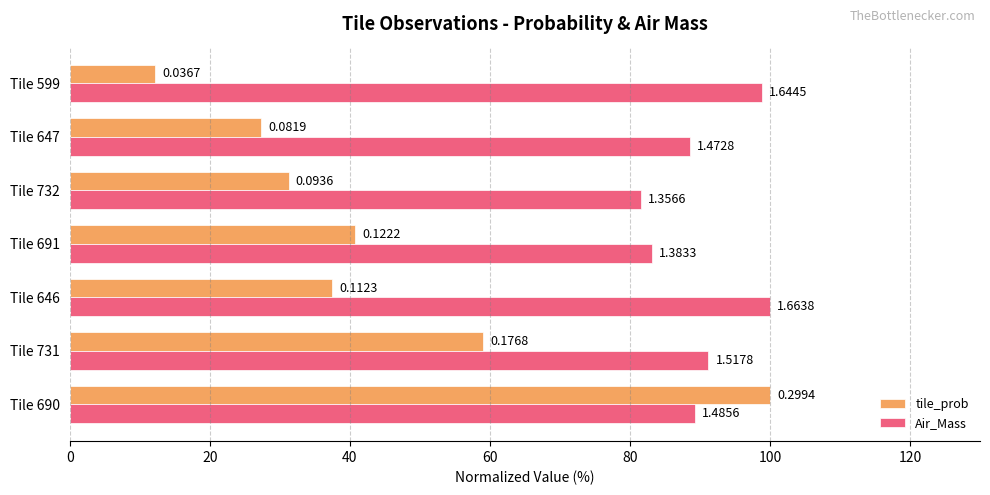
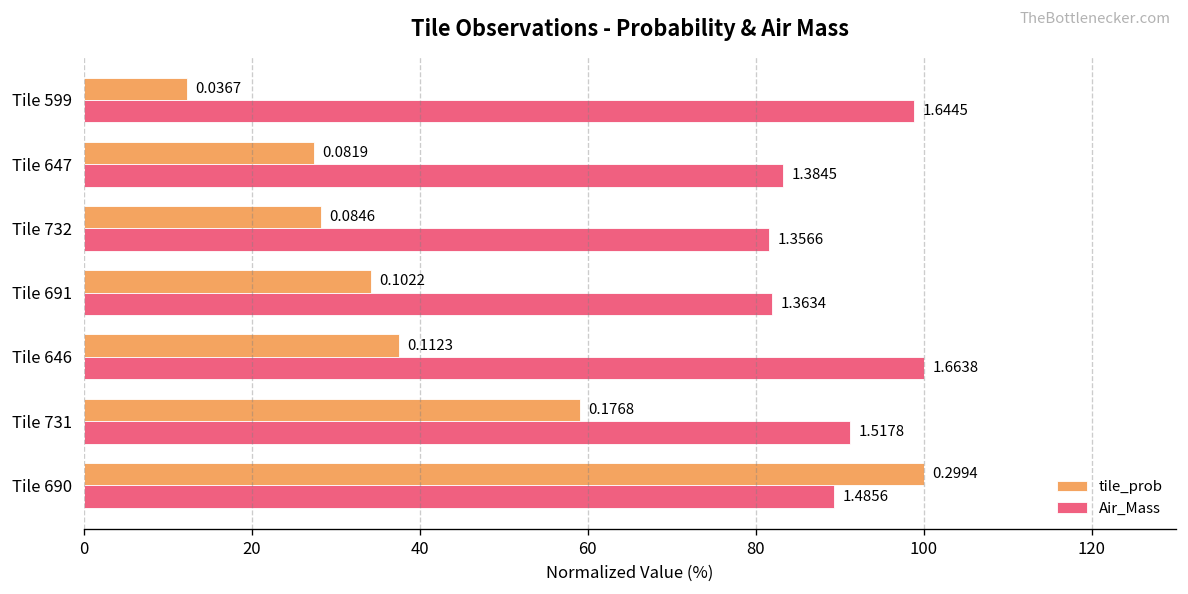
  {
    "tile_prob": {
-     "Tile 732": 0.0936,
-     "Tile 691": 0.1222
+     "Tile 732": 0.0846,
+     "Tile 691": 0.1022
    },
    "Air_Mass": {
-     "Tile 647": 1.4728,
-     "Tile 691": 1.3833
+     "Tile 647": 1.3845,
+     "Tile 691": 1.3634
    }
  }
